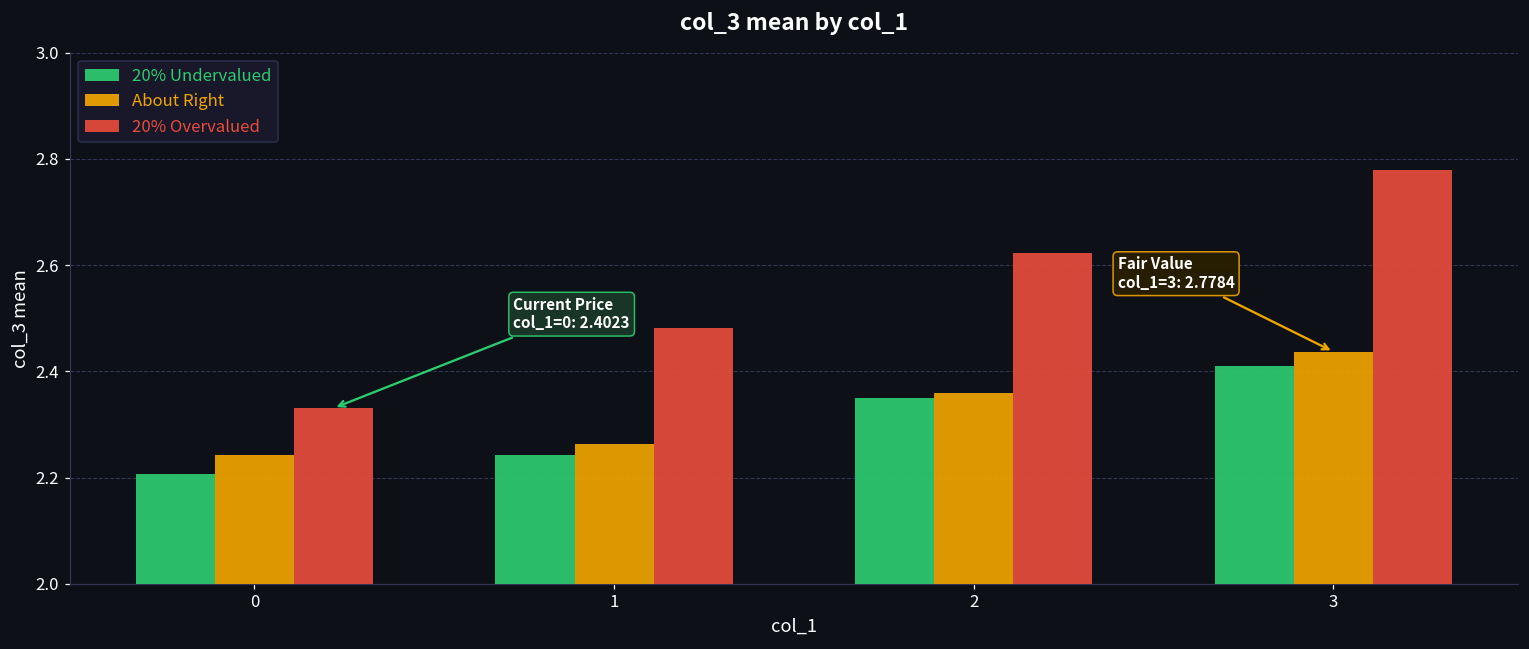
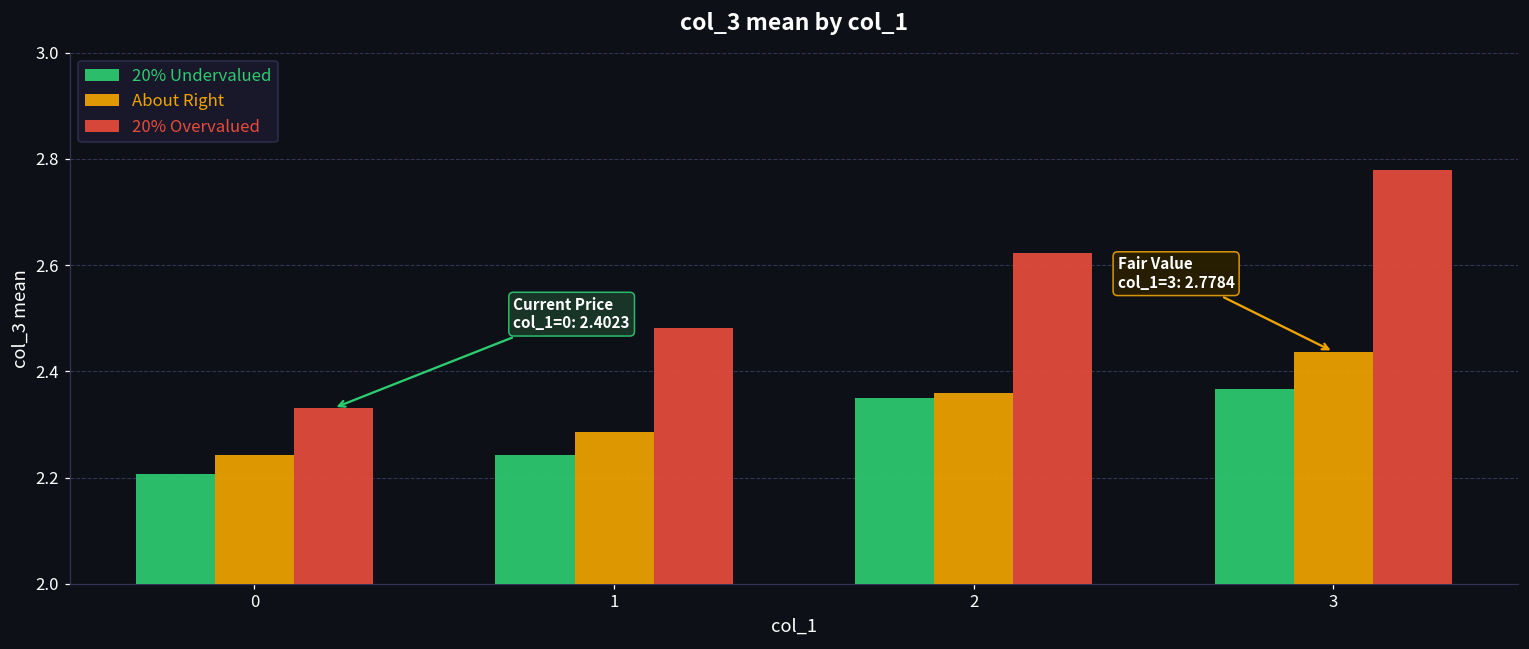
  {
    "20% Undervalued": {
      "0": 2.21,
      "1": 2.24,
      "2": 2.35,
-     "3": 2.41
+     "3": 2.37
    },
    "About Right": {
      "0": 2.24,
-     "1": 2.26,
+     "1": 2.29,
      "2": 2.36
    },
    "20% Overvalued": {
      "1": 2.48,
      "2": 2.62,
      "3": 2.78
    }
  }
